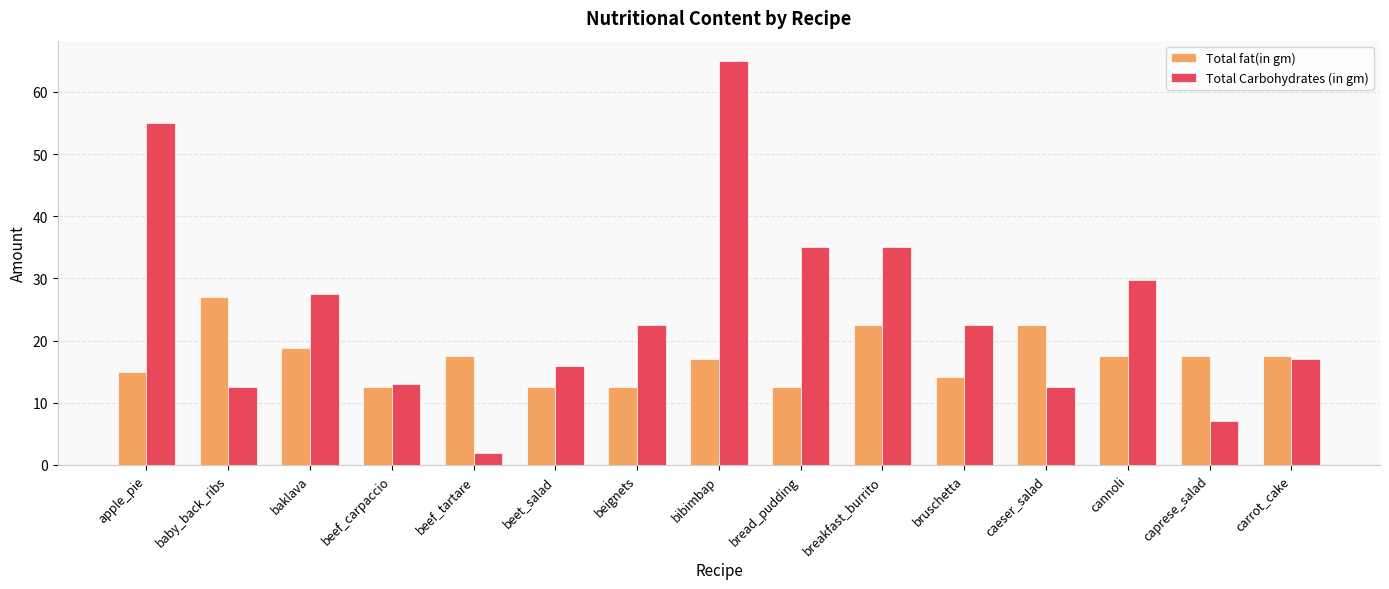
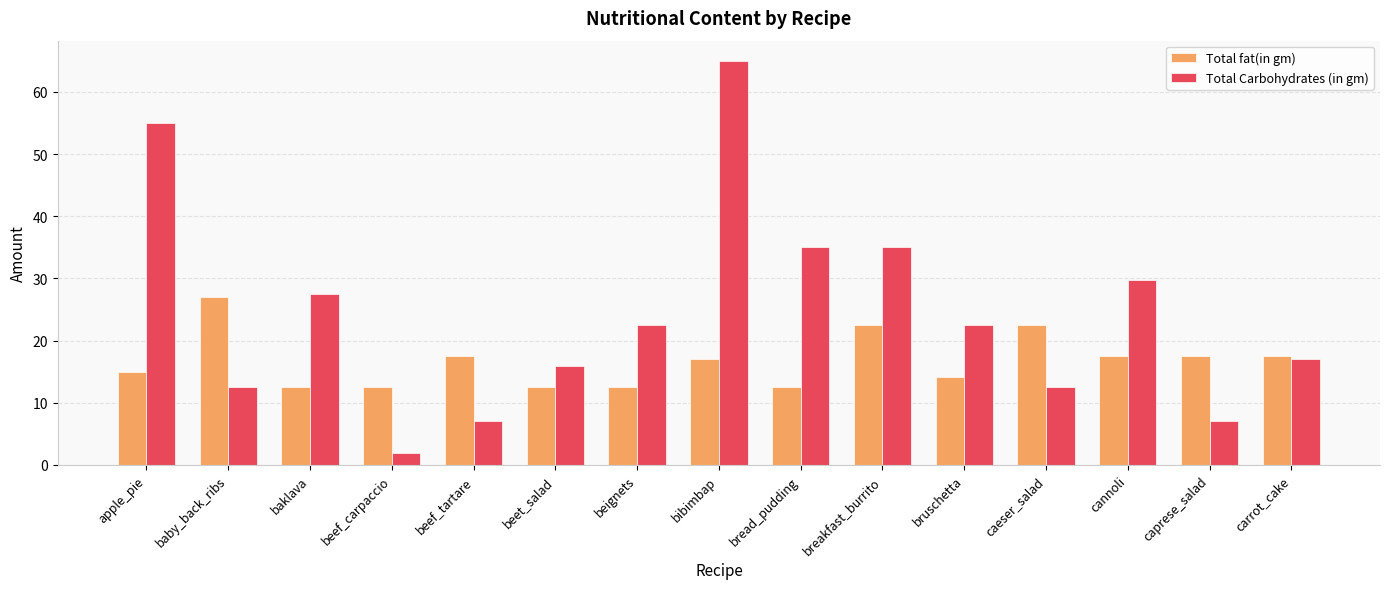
  {
    "Total fat(in gm)": {
      "apple_pie": 15,
      "baby_back_ribs": 27,
-     "baklava": 19,
+     "baklava": 13,
      "beef_carpaccio": 13,
      "beef_tartare": 18,
      "beet_salad": 13,
      "beignets": 13,
      "bibimbap": 17,
      "bread_pudding": 13,
      "breakfast_burrito": 23,
      "bruschetta": 14,
      "caeser_salad": 23,
      "cannoli": 18,
      "caprese_salad": 18,
      "carrot_cake": 18
    },
    "Total Carbohydrates (in gm)": {
      "apple_pie": 55,
      "baby_back_ribs": 13,
      "baklava": 28,
-     "beef_carpaccio": 13,
-     "beef_tartare": 2,
+     "beef_carpaccio": 2,
+     "beef_tartare": 7,
      "beet_salad": 16,
      "beignets": 23,
      "bibimbap": 65,
      "bread_pudding": 35,
      "breakfast_burrito": 35,
      "bruschetta": 23,
      "caeser_salad": 13,
      "cannoli": 30,
      "caprese_salad": 7,
      "carrot_cake": 17
    }
  }
